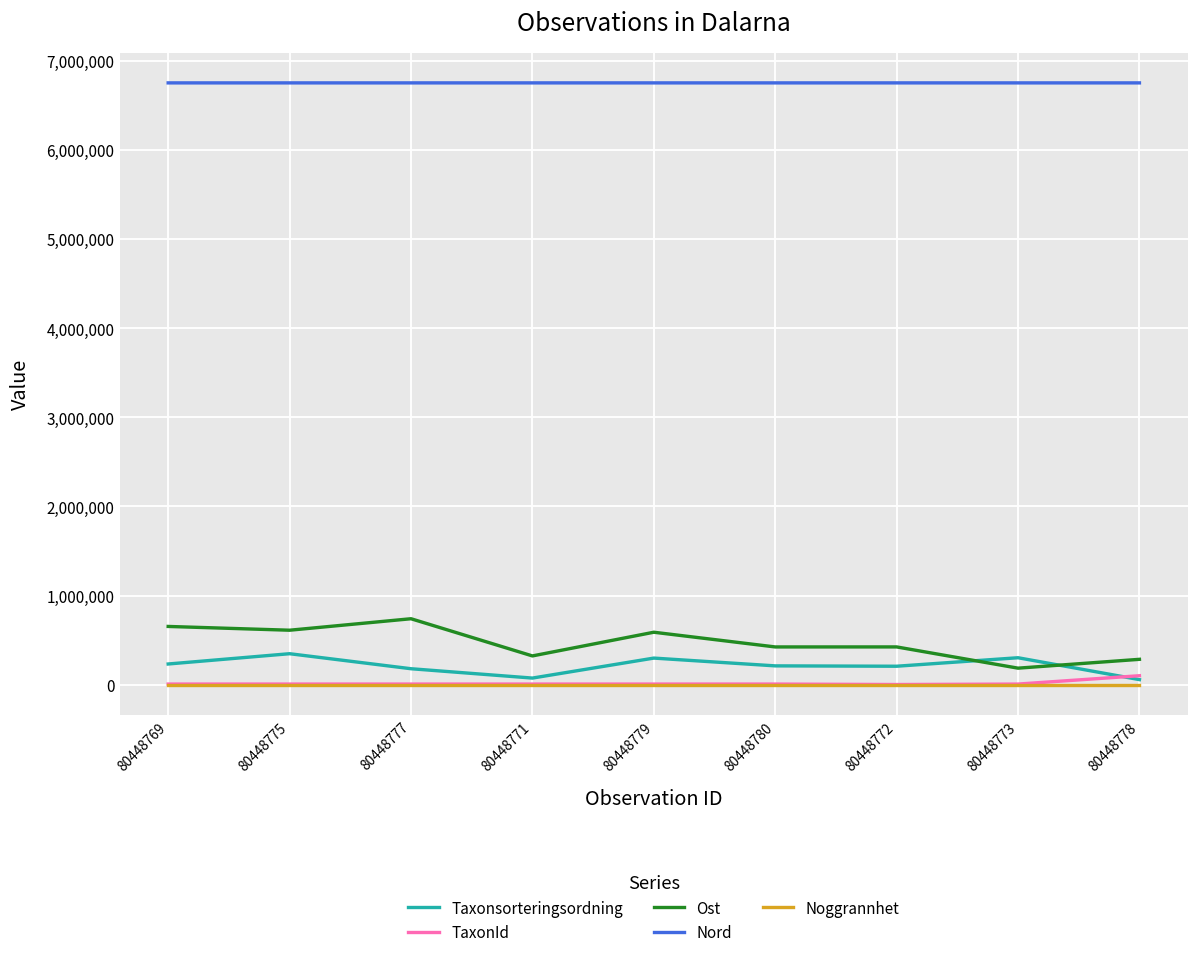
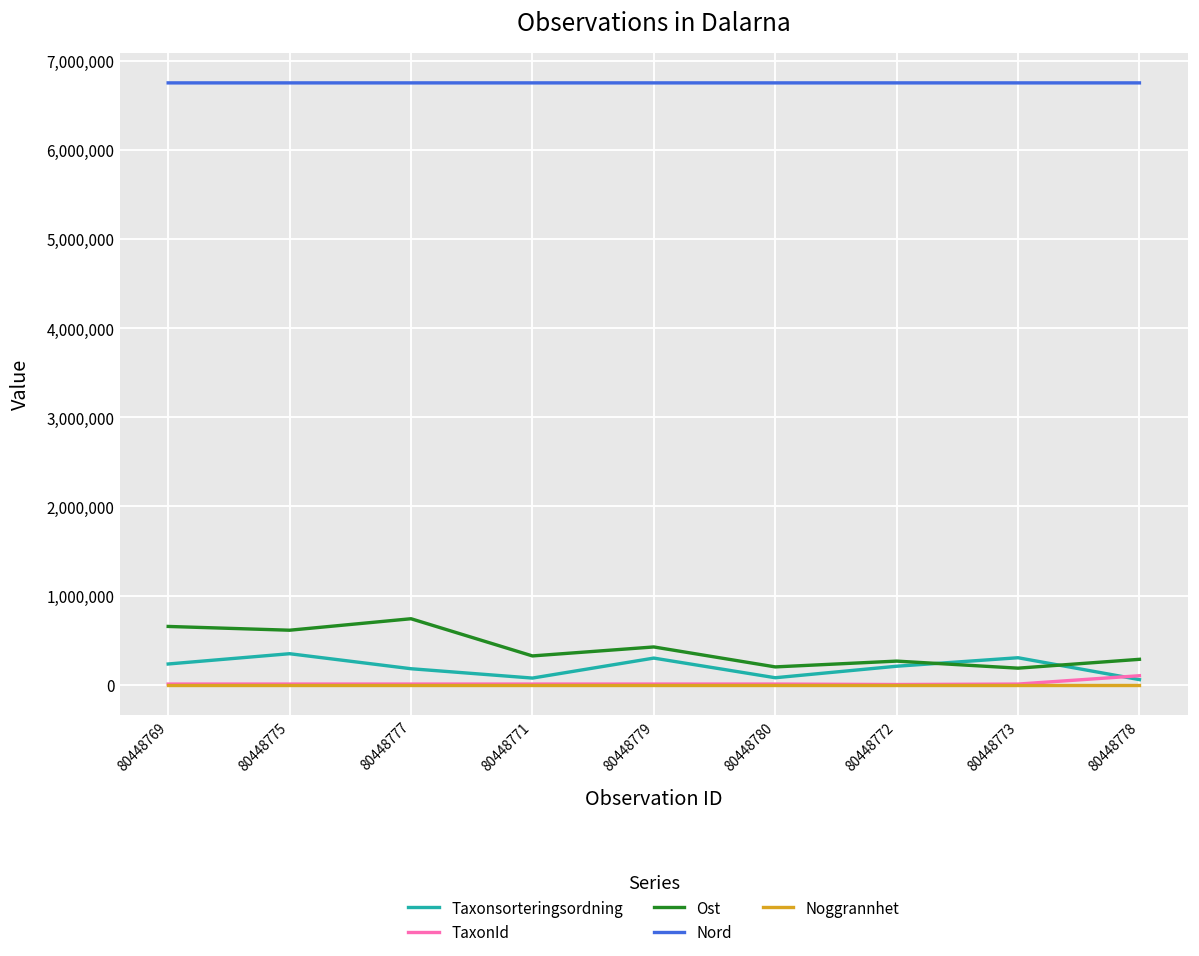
  {
    "Taxonsorteringsordning": {
      "80448769": "200,000",
      "80448775": "300,000",
      "80448777": "200,000",
      "80448771": "100,000",
      "80448779": "300,000",
-     "80448780": "200,000",
+     "80448780": "100,000",
      "80448772": "200,000",
      "80448773": "300,000",
      "80448778": "100,000"
    },
    "TaxonId": {
      "80448778": "100,000"
    },
    "Ost": {
      "80448769": "700,000",
      "80448775": "600,000",
      "80448777": "700,000",
      "80448771": "300,000",
-     "80448779": "600,000",
-     "80448780": "400,000",
-     "80448772": "400,000",
+     "80448779": "400,000",
+     "80448780": "200,000",
+     "80448772": "300,000",
      "80448773": "200,000",
      "80448778": "300,000"
    },
    "Nord": {
      "80448769": "6,800,000",
      "80448775": "6,800,000",
      "80448777": "6,800,000",
      "80448771": "6,800,000",
      "80448779": "6,800,000",
      "80448780": "6,800,000",
      "80448772": "6,800,000",
      "80448773": "6,800,000",
      "80448778": "6,800,000"
    },
    "Noggrannhet": {
      "80448778": "0"
    }
  }
